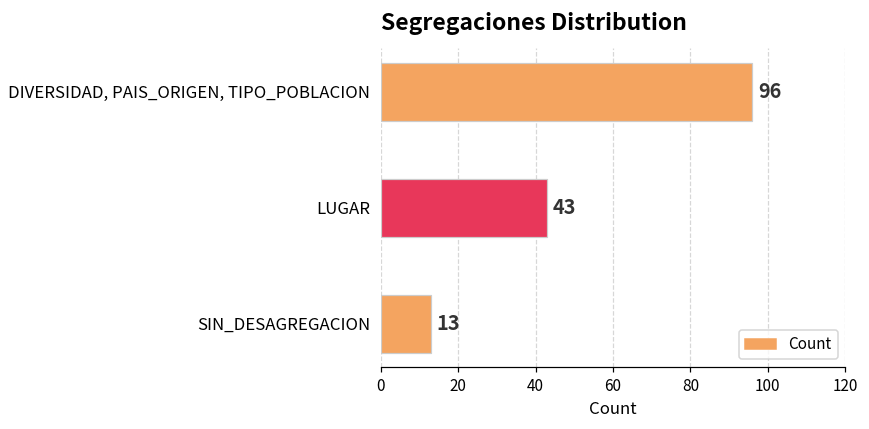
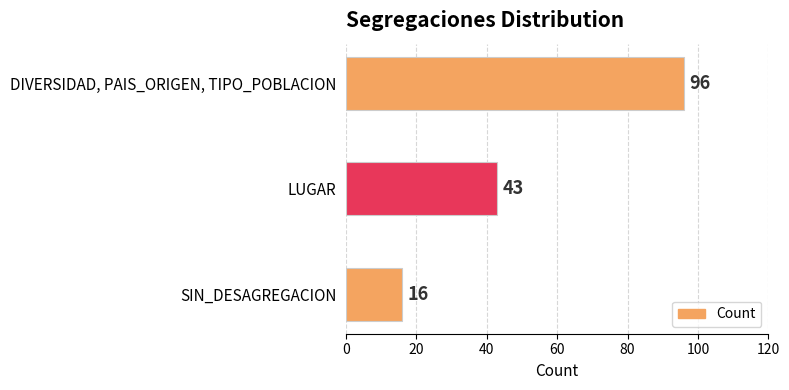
  {
    "DIVERSIDAD, PAIS_ORIGEN, TIPO_POBLACION": 96,
    "LUGAR": 43,
-   "SIN_DESAGREGACION": 13
+   "SIN_DESAGREGACION": 16
  }
